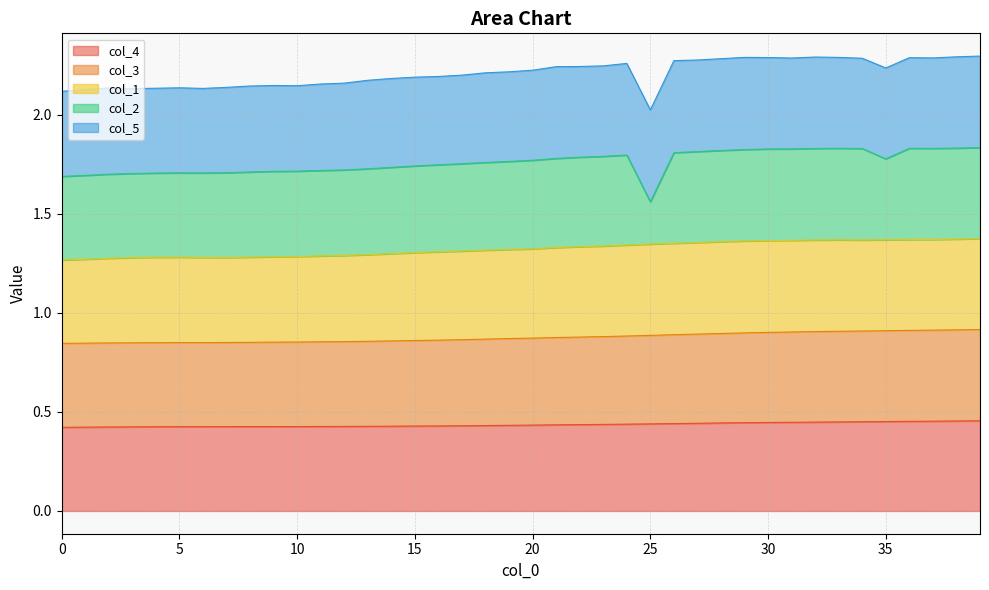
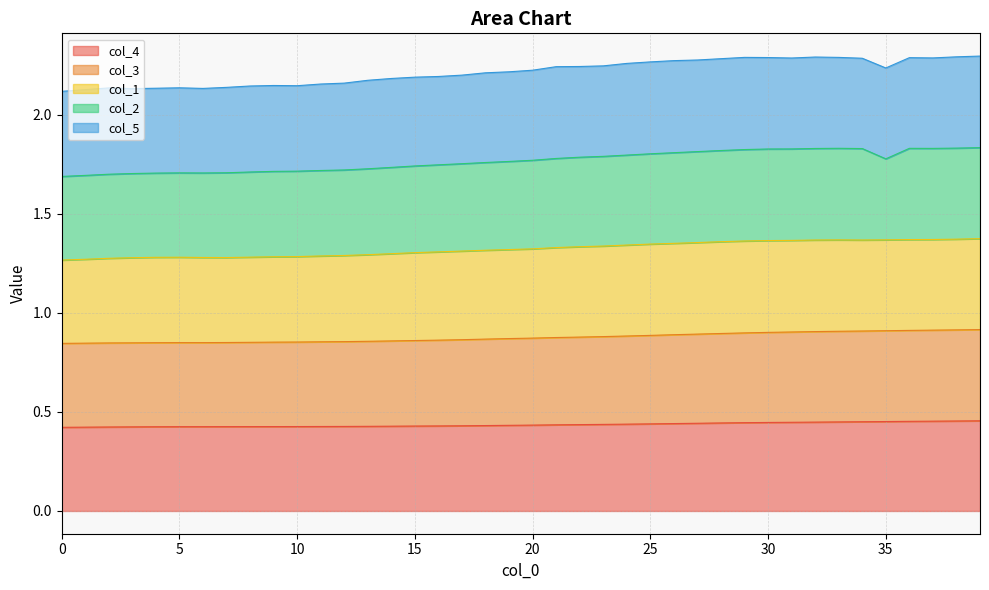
  {
    "col_2": {
      "0": 0.42,
      "5": 0.43,
      "10": 0.43,
      "15": 0.44,
      "20": 0.45,
-     "25": 0.21,
+     "25": 0.46,
      "30": 0.46,
      "35": 0.41
    },
    "col_5": {
      "0": 0.43,
      "5": 0.43,
      "10": 0.43,
      "15": 0.45,
      "20": 0.45,
      "25": 0.46,
      "30": 0.46,
      "35": 0.46
    }
  }
